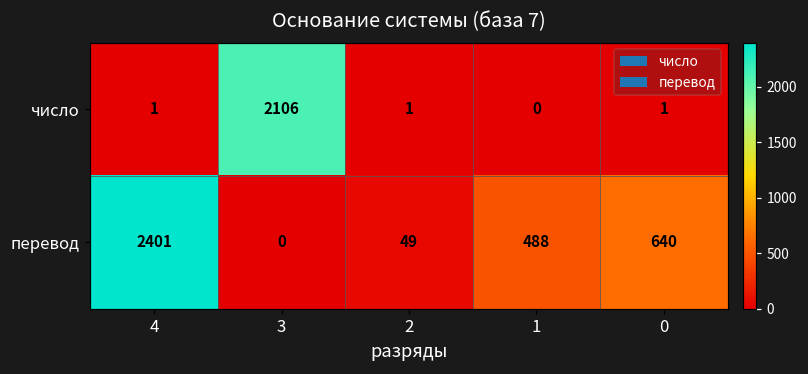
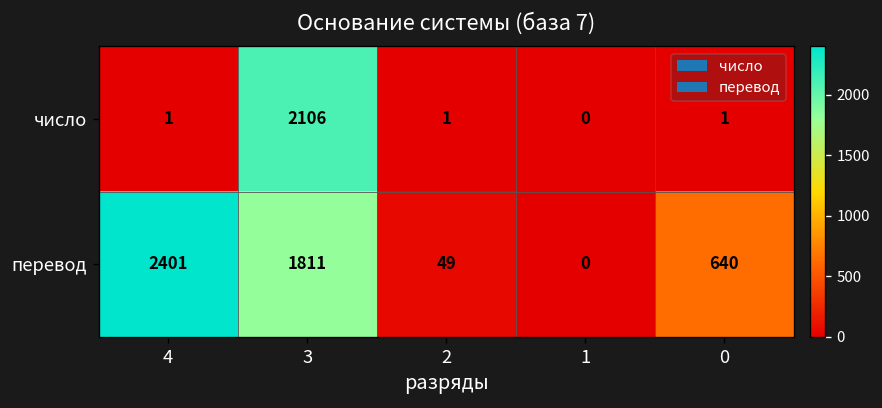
  {
    "число": {
      "4": 1,
      "3": 2106,
      "2": 1,
      "1": 0,
      "0": 1
    },
    "перевод": {
      "4": 2401,
-     "3": 0,
+     "3": 1811,
      "2": 49,
-     "1": 488,
+     "1": 0,
      "0": 640
    }
  }
